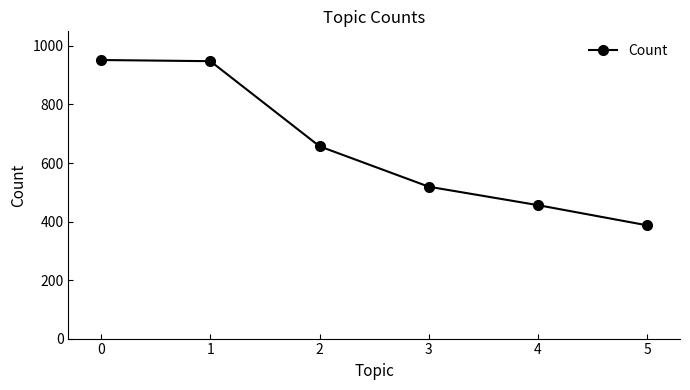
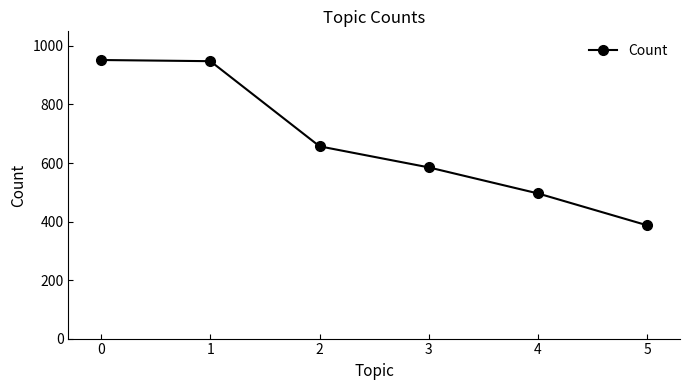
  {
    "0": 950,
    "1": 950,
    "2": 660,
-   "3": 520,
-   "4": 460,
+   "3": 590,
+   "4": 500,
    "5": 390
  }
